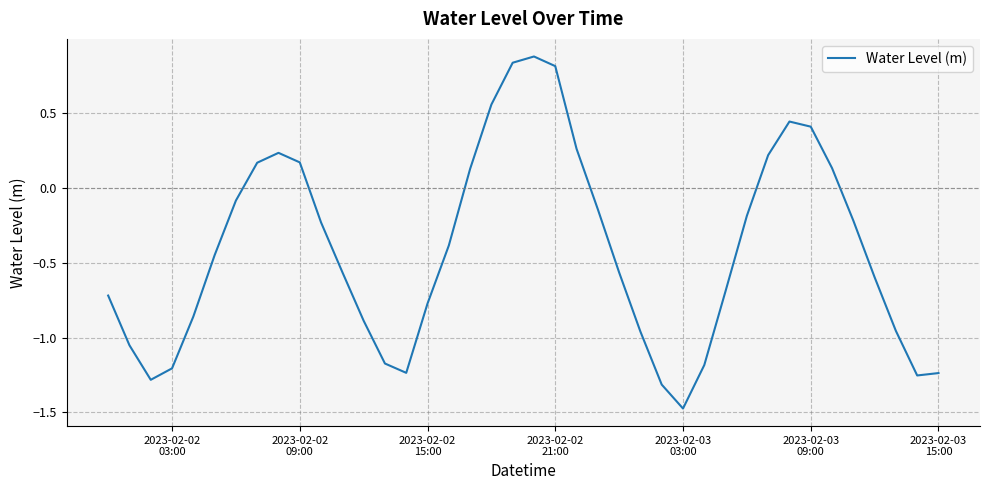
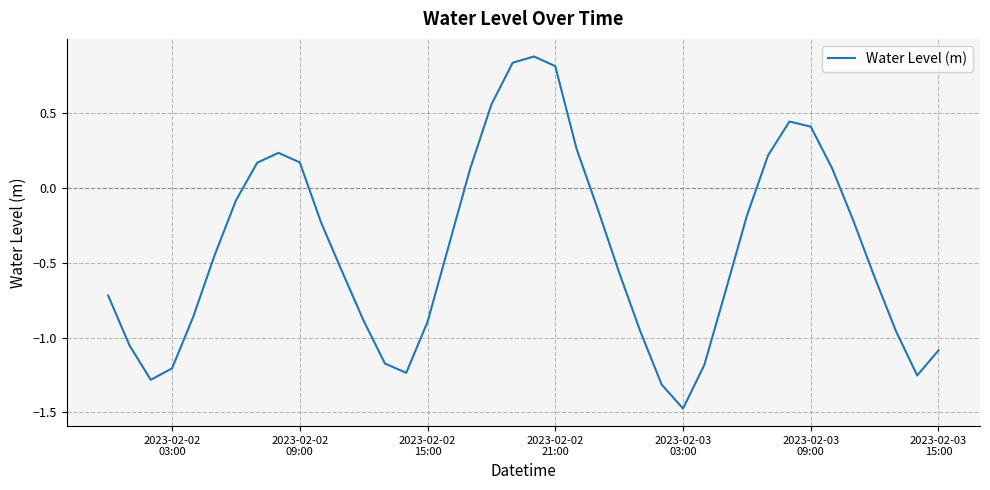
  {
    "2023-02-02 03:00": -1.21,
    "2023-02-02 09:00": 0.17,
-   "2023-02-02 15:00": -0.77,
+   "2023-02-02 15:00": -0.90,
    "2023-02-02 21:00": 0.81,
    "2023-02-03 03:00": -1.47,
    "2023-02-03 09:00": 0.41,
-   "2023-02-03 15:00": -1.24
+   "2023-02-03 15:00": -1.09
  }
